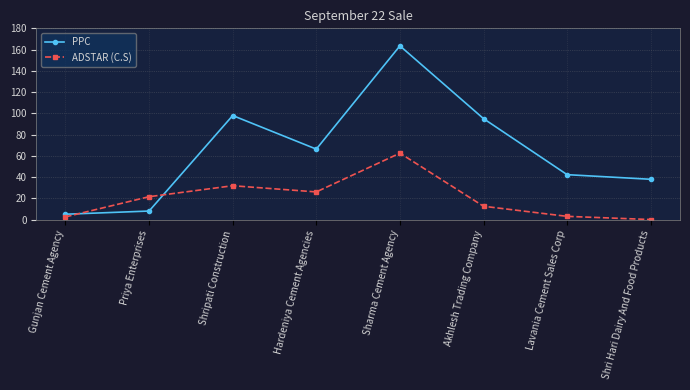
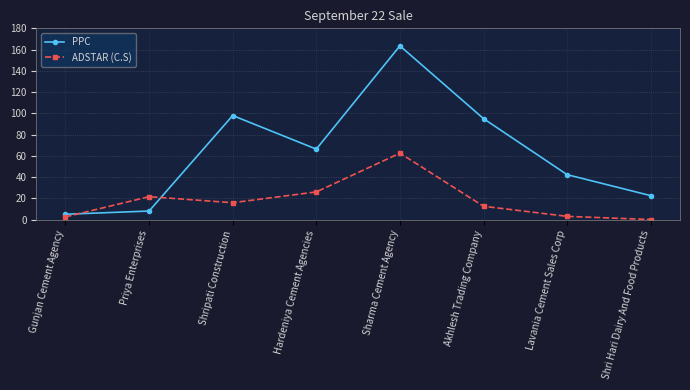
  {
    "PPC": {
      "Gunjan Cement Agency": 5,
      "Priya Enterprises": 8,
      "Shripati Construction": 98,
      "Hardeniya Cement Agencies": 66,
      "Sharma Cement Agency": 164,
      "Akhlesh Trading Company": 95,
      "Lavania Cement Sales Corp": 42,
-     "Shri Hari Dairy And Food Products": 38
+     "Shri Hari Dairy And Food Products": 23
    },
    "ADSTAR (C.S)": {
      "Gunjan Cement Agency": 3,
      "Priya Enterprises": 22,
-     "Shripati Construction": 32,
+     "Shripati Construction": 16,
      "Hardeniya Cement Agencies": 26,
      "Sharma Cement Agency": 63,
      "Akhlesh Trading Company": 13,
      "Lavania Cement Sales Corp": 3,
      "Shri Hari Dairy And Food Products": 0
    }
  }
